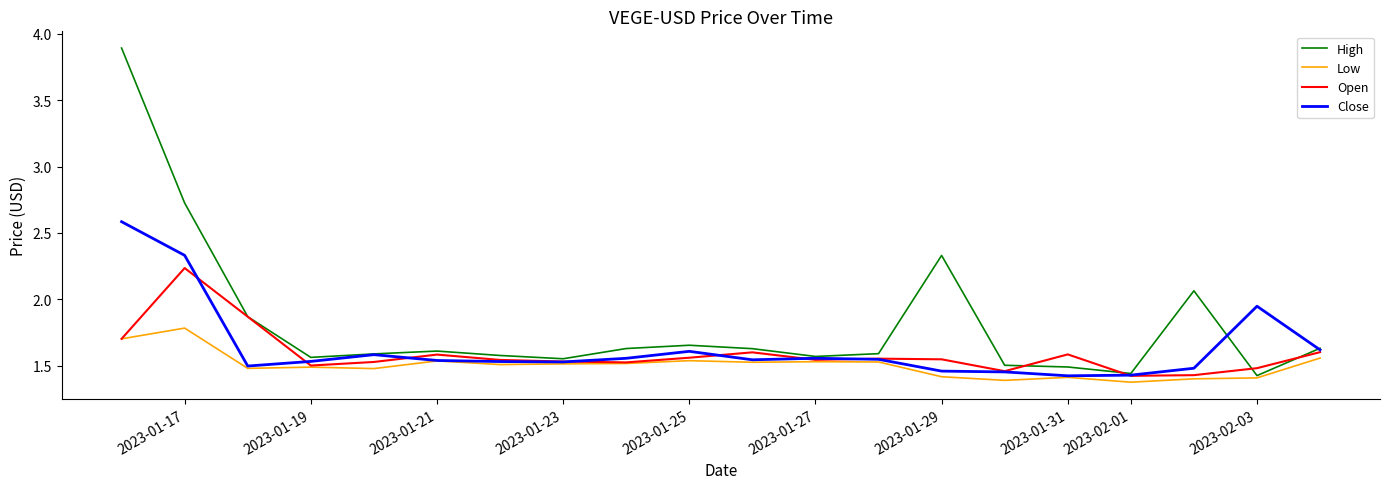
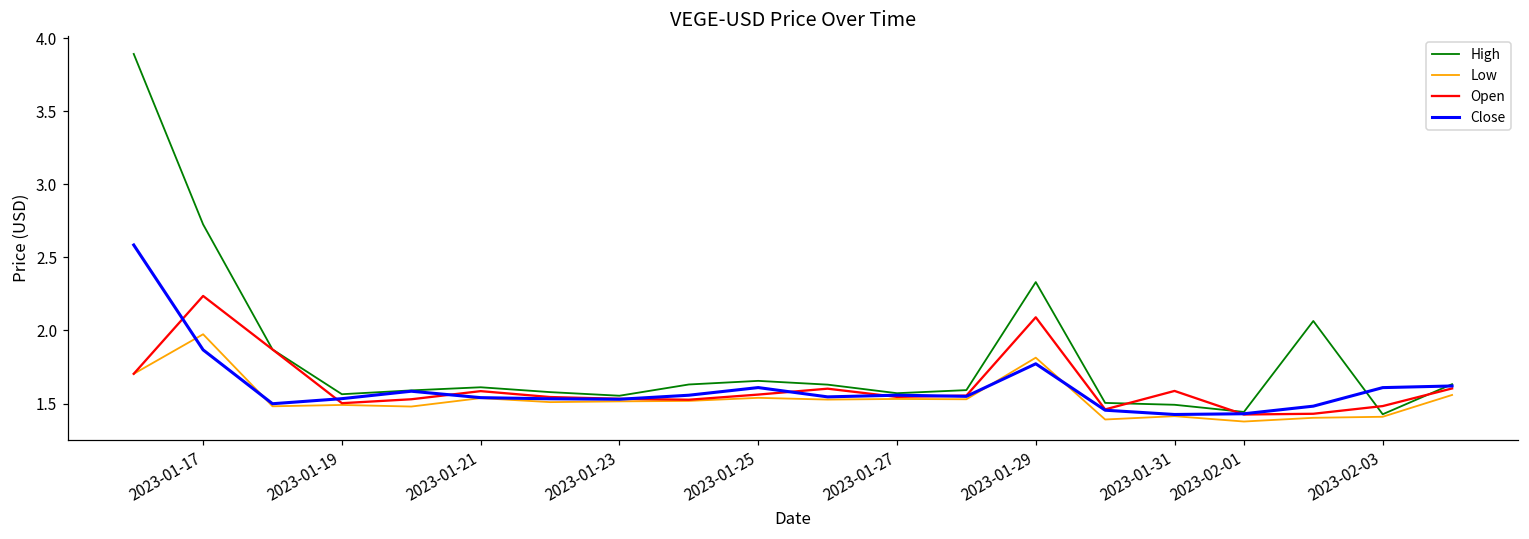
  {
    "High": {
      "2023-01-17": 2.73,
      "2023-01-19": 1.56,
      "2023-01-21": 1.61,
      "2023-01-23": 1.55,
      "2023-01-25": 1.65,
      "2023-01-29": 2.33,
      "2023-01-31": 1.49
    },
    "Low": {
-     "2023-01-17": 1.78,
+     "2023-01-17": 1.97,
      "2023-01-25": 1.54,
-     "2023-01-29": 1.42,
+     "2023-01-29": 1.81,
      "2023-02-01": 1.38
    },
    "Open": {
      "2023-01-17": 2.24,
      "2023-01-21": 1.58,
      "2023-01-25": 1.56,
-     "2023-01-29": 1.55,
+     "2023-01-29": 2.09,
      "2023-01-31": 1.59,
      "2023-02-03": 1.48
    },
    "Close": {
-     "2023-01-17": 2.33,
+     "2023-01-17": 1.87,
      "2023-01-19": 1.53,
      "2023-01-25": 1.61,
-     "2023-01-29": 1.46,
-     "2023-02-03": 1.95
+     "2023-01-29": 1.77,
+     "2023-02-03": 1.61
    }
  }
